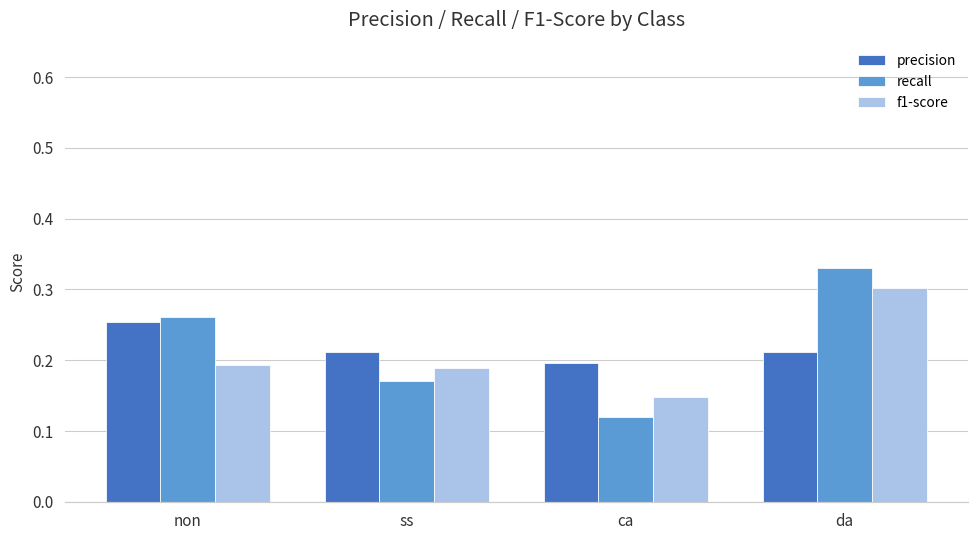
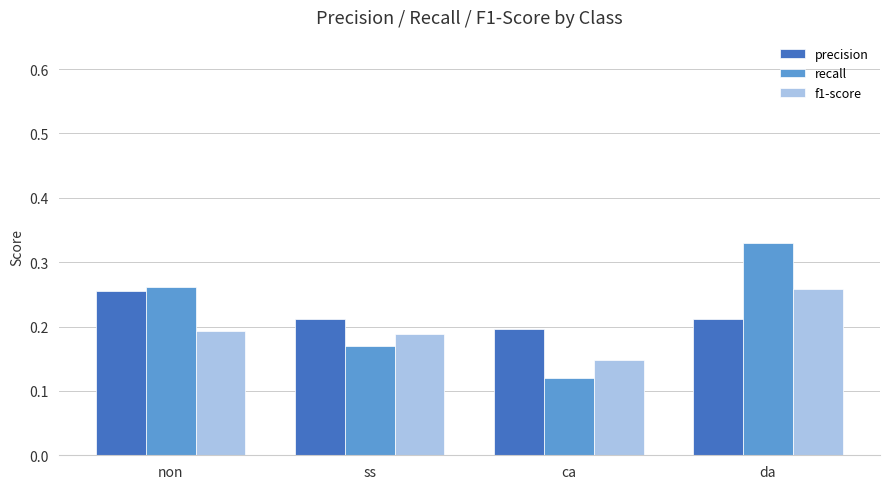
  {
    "f1-score": {
      "non": 0.19,
      "ss": 0.19,
      "ca": 0.15,
-     "da": 0.30
+     "da": 0.26
    }
  }
